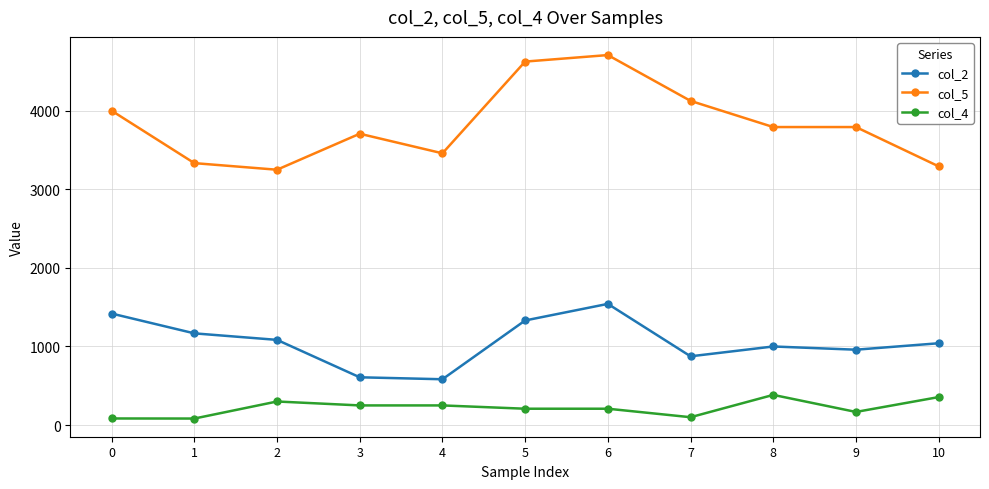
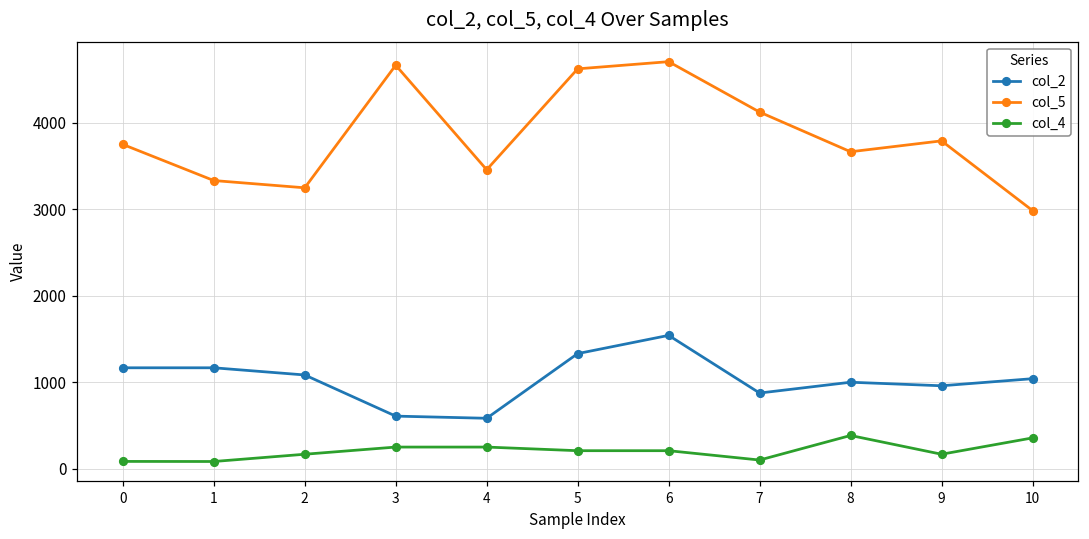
  {
    "col_2": {
-     "0": 1400,
+     "0": 1200,
      "1": 1200,
      "2": 1100,
      "3": 600,
      "4": 600,
      "5": 1300,
      "6": 1500,
      "7": 900,
      "8": 1000,
      "9": 1000,
      "10": 1000
    },
    "col_5": {
-     "0": 4000,
+     "0": 3800,
      "1": 3300,
      "2": 3200,
-     "3": 3700,
+     "3": 4700,
      "4": 3500,
      "5": 4600,
      "6": 4700,
      "7": 4100,
-     "8": 3800,
+     "8": 3700,
      "9": 3800,
-     "10": 3300
+     "10": 3000
    },
    "col_4": {
      "0": 100,
      "1": 100,
-     "2": 300,
+     "2": 200,
      "3": 300,
      "4": 300,
      "5": 200,
      "6": 200,
      "7": 100,
      "8": 400,
      "9": 200,
      "10": 400
    }
  }
